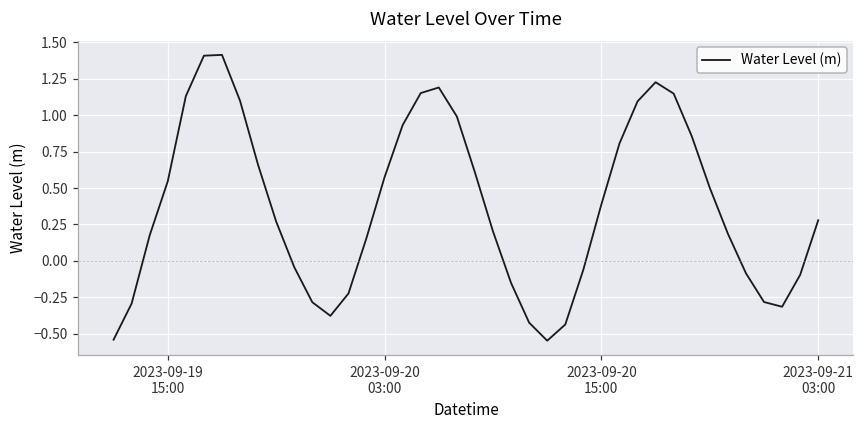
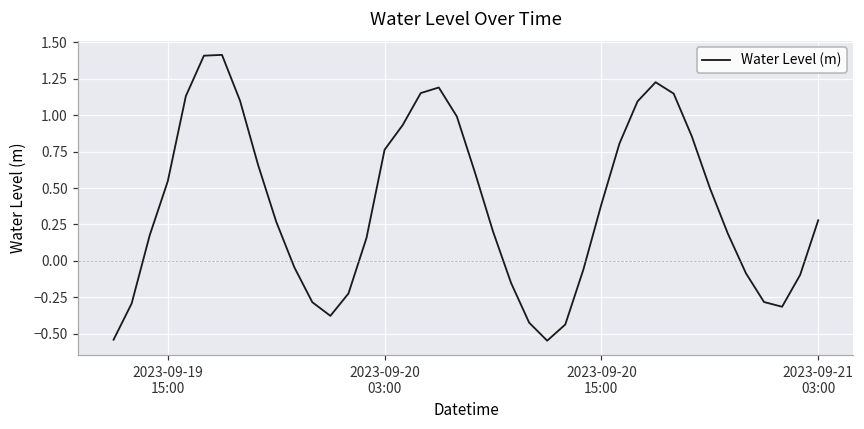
  {
    "2023-09-19 15:00": 0.55,
-   "2023-09-20 03:00": 0.57,
+   "2023-09-20 03:00": 0.76,
    "2023-09-20 15:00": 0.39,
    "2023-09-21 03:00": 0.28
  }
